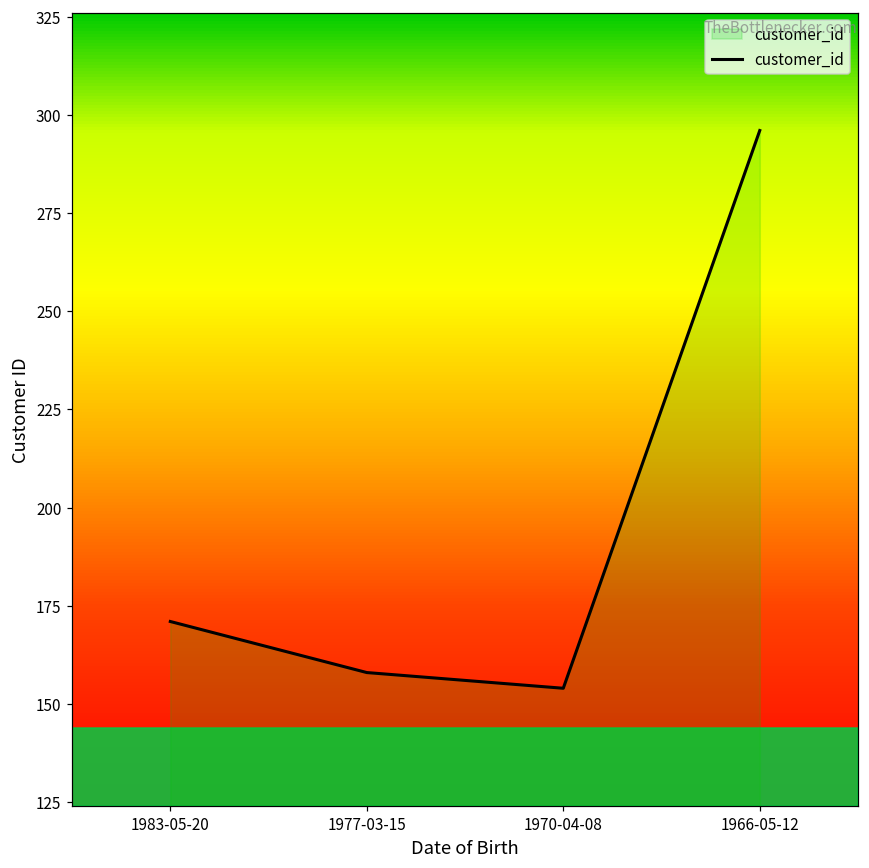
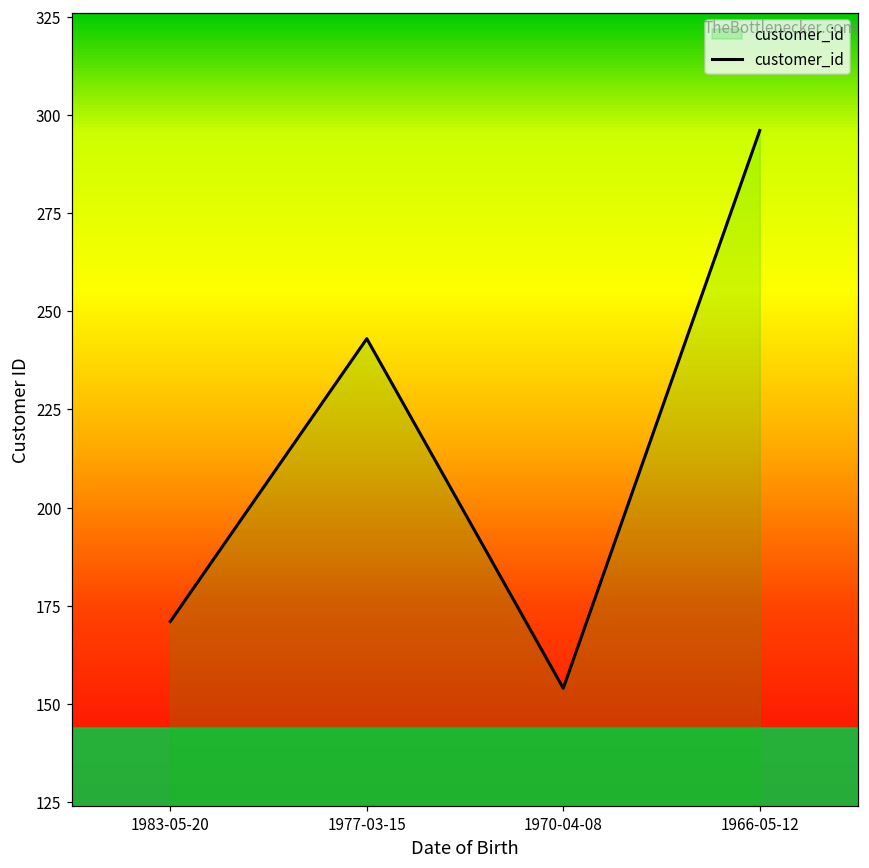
  {
    "1983-05-20": 171,
-   "1977-03-15": 158,
+   "1977-03-15": 243,
    "1970-04-08": 154,
    "1966-05-12": 296
  }
